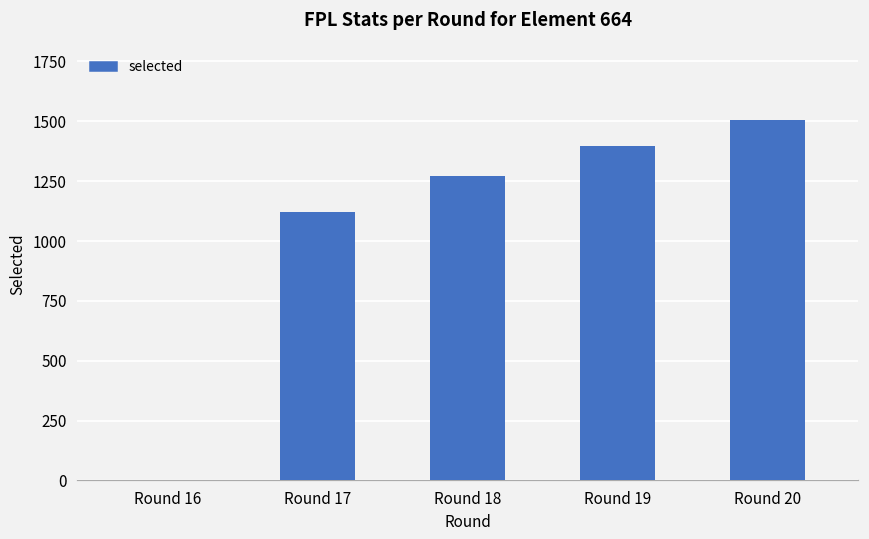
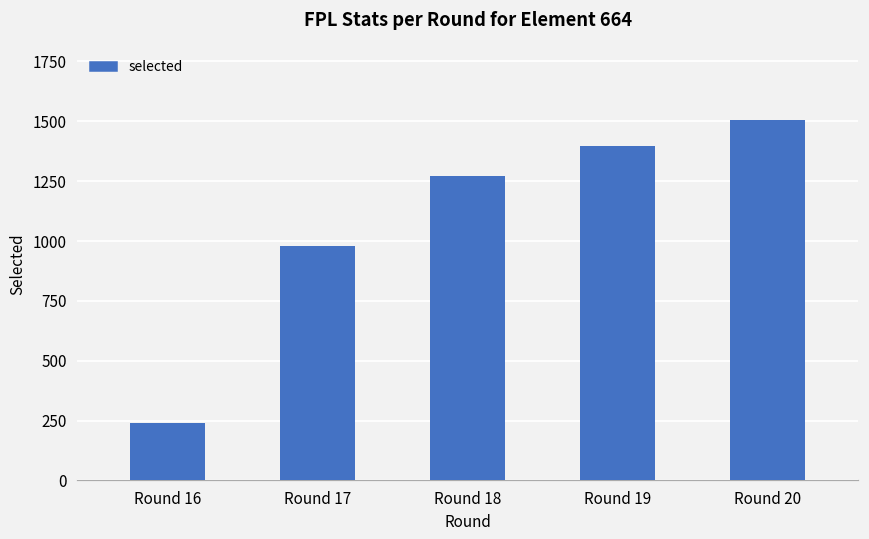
  {
-   "Round 16": 0,
-   "Round 17": 1120,
+   "Round 16": 240,
+   "Round 17": 980,
    "Round 18": 1270,
    "Round 19": 1400,
    "Round 20": 1510
  }
